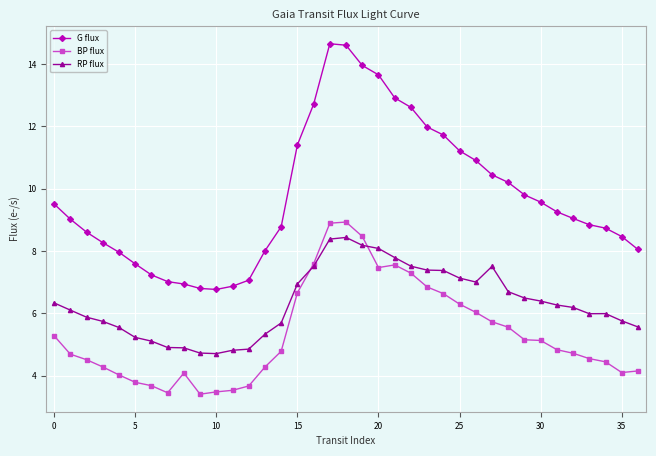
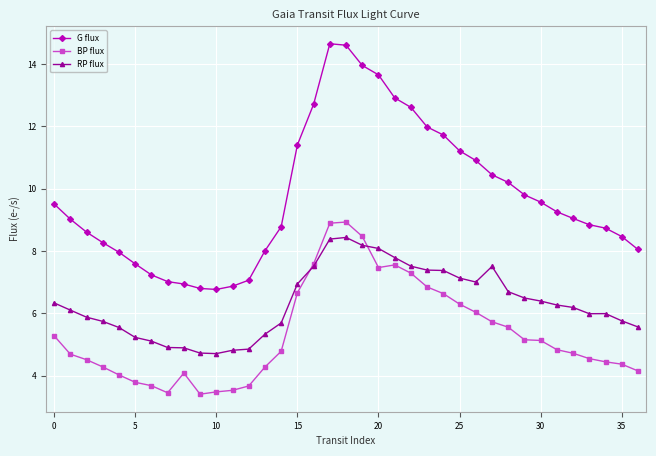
  {
    "BP flux": {
      "0": 5.3,
      "5": 3.8,
      "10": 3.5,
      "15": 6.7,
      "20": 7.5,
      "25": 6.3,
      "30": 5.1,
-     "35": 4.1
+     "35": 4.4
    }
  }
